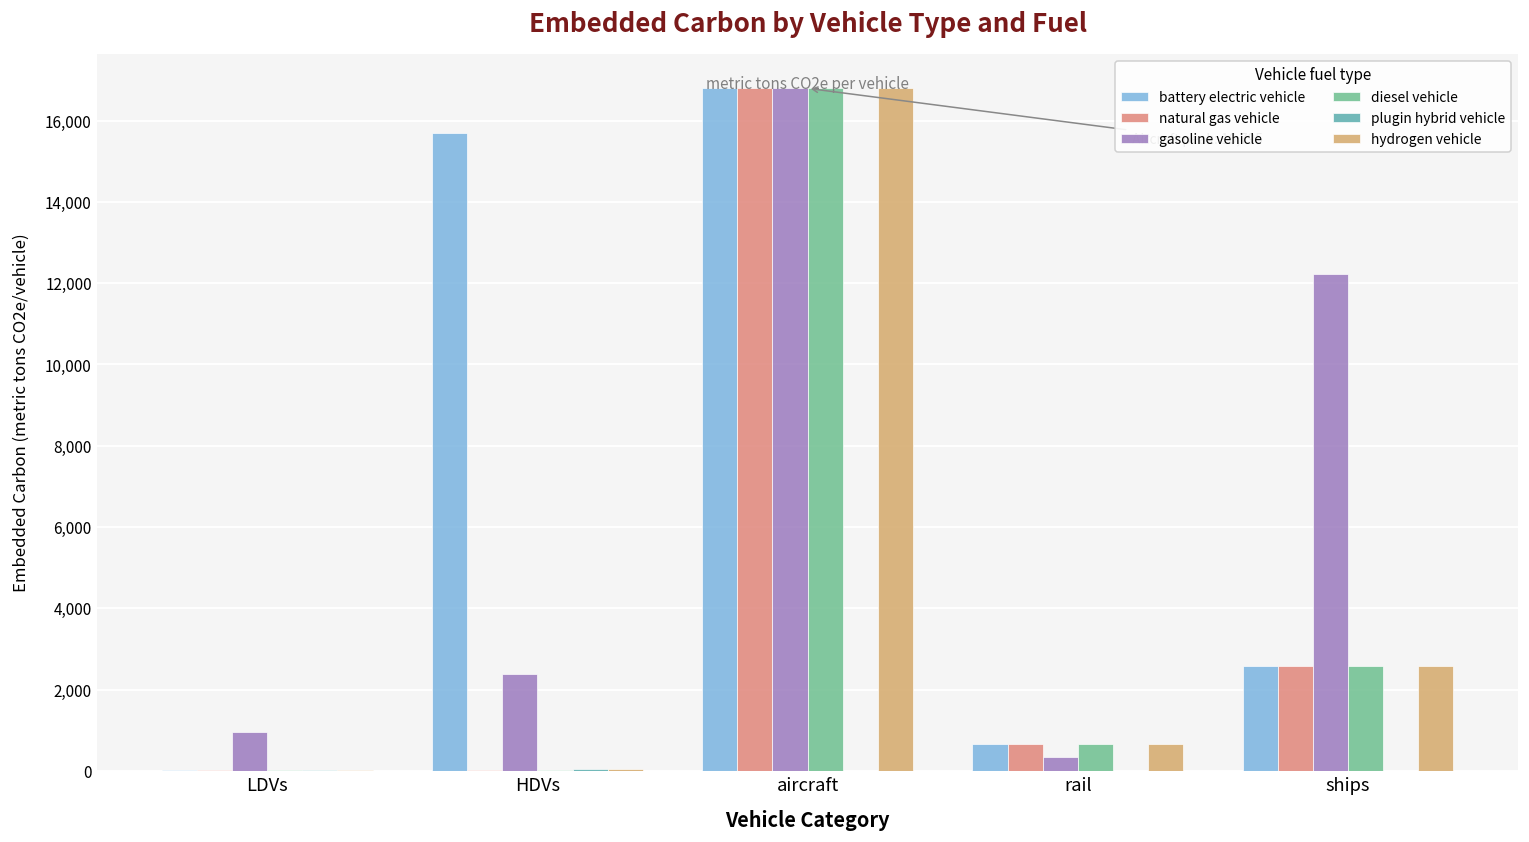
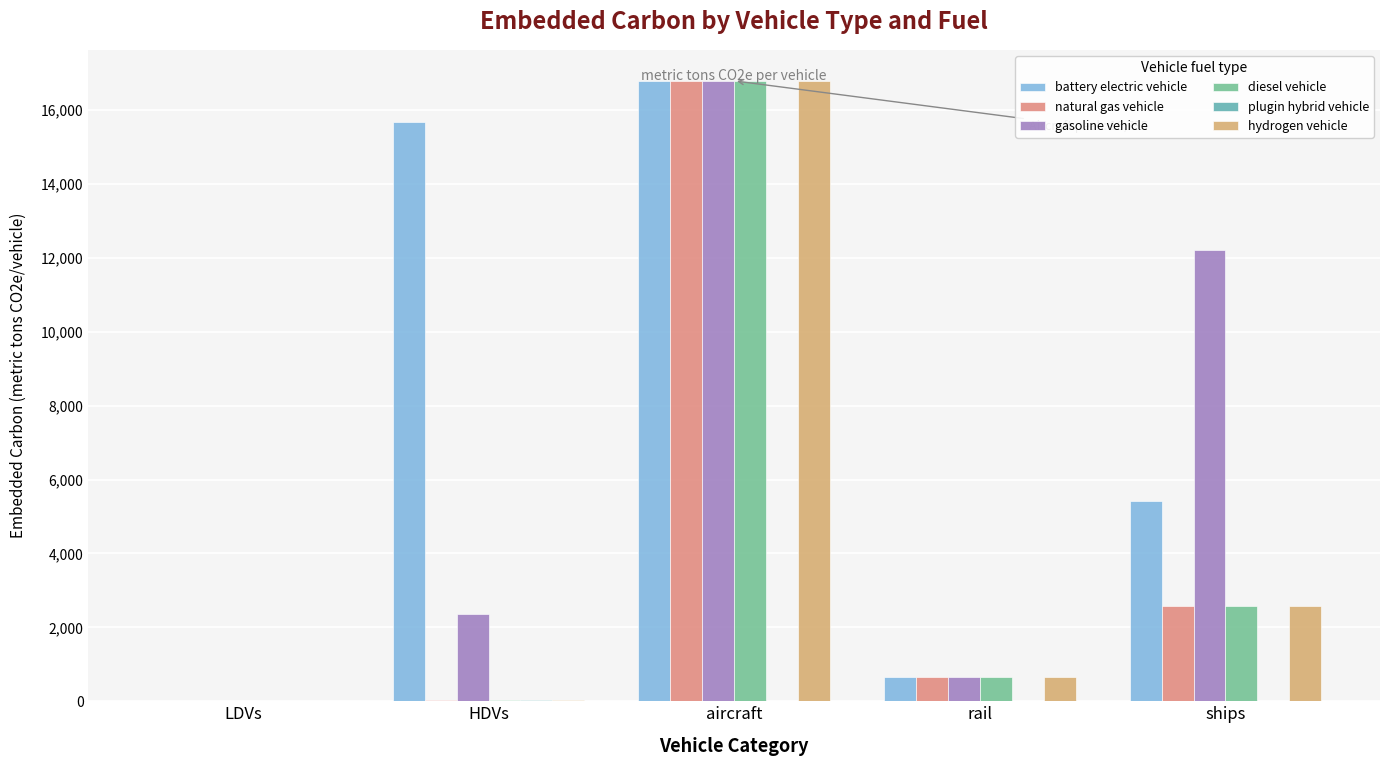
  {
    "battery electric vehicle": {
      "HDVs": "15,700",
      "aircraft": "16,800",
      "rail": "600",
-     "ships": "2,600"
+     "ships": "5,400"
    },
    "gasoline vehicle": {
-     "LDVs": "1,000",
+     "LDVs": "0",
      "HDVs": "2,400",
      "aircraft": "16,800",
-     "rail": "300",
+     "rail": "600",
      "ships": "12,200"
    }
  }
